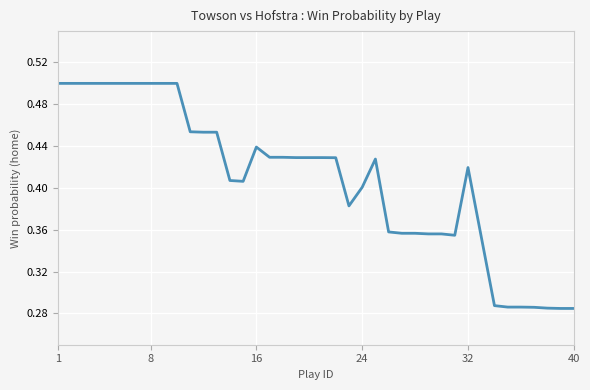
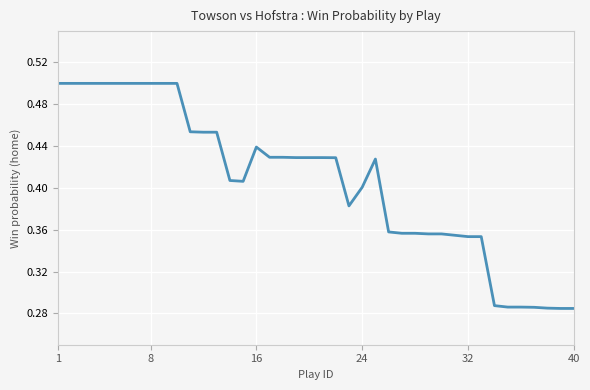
  {
    "1": 0.500,
    "8": 0.500,
    "16": 0.439,
    "24": 0.401,
-   "32": 0.420,
+   "32": 0.353,
    "40": 0.285
  }
